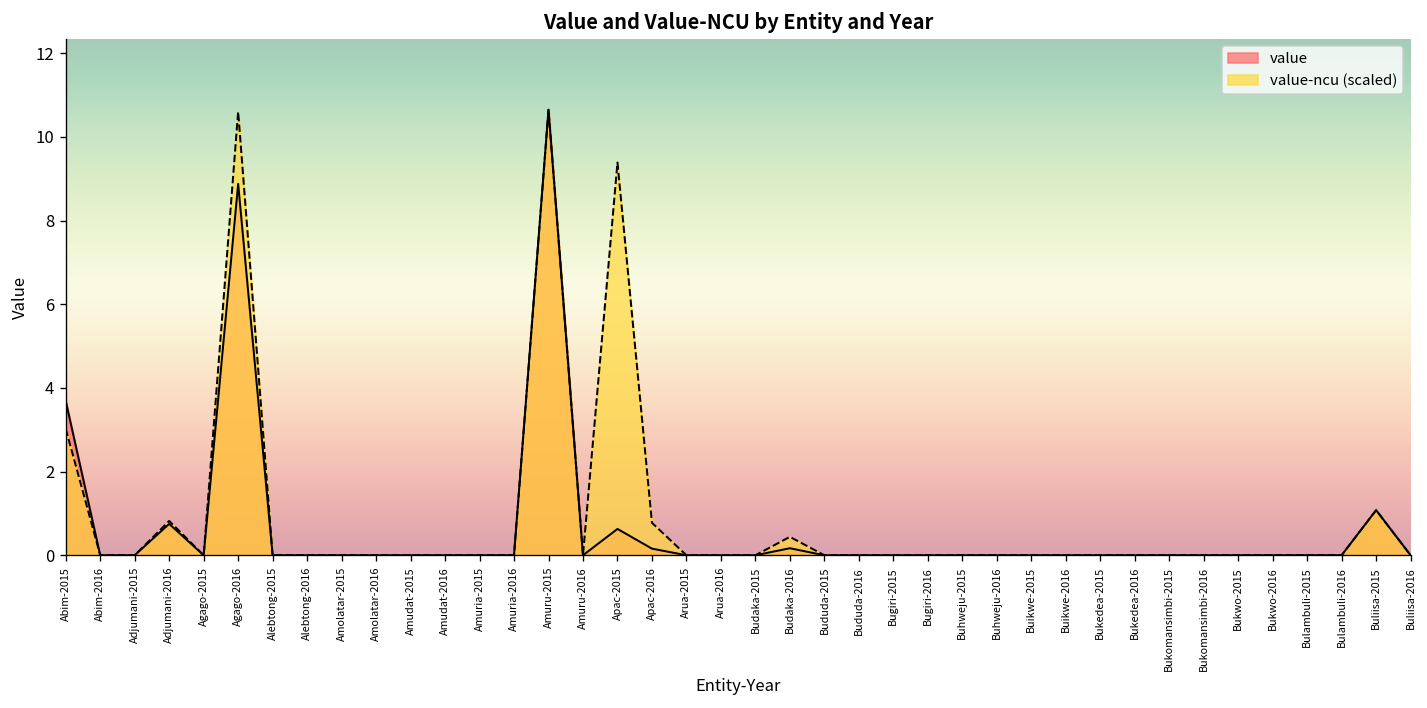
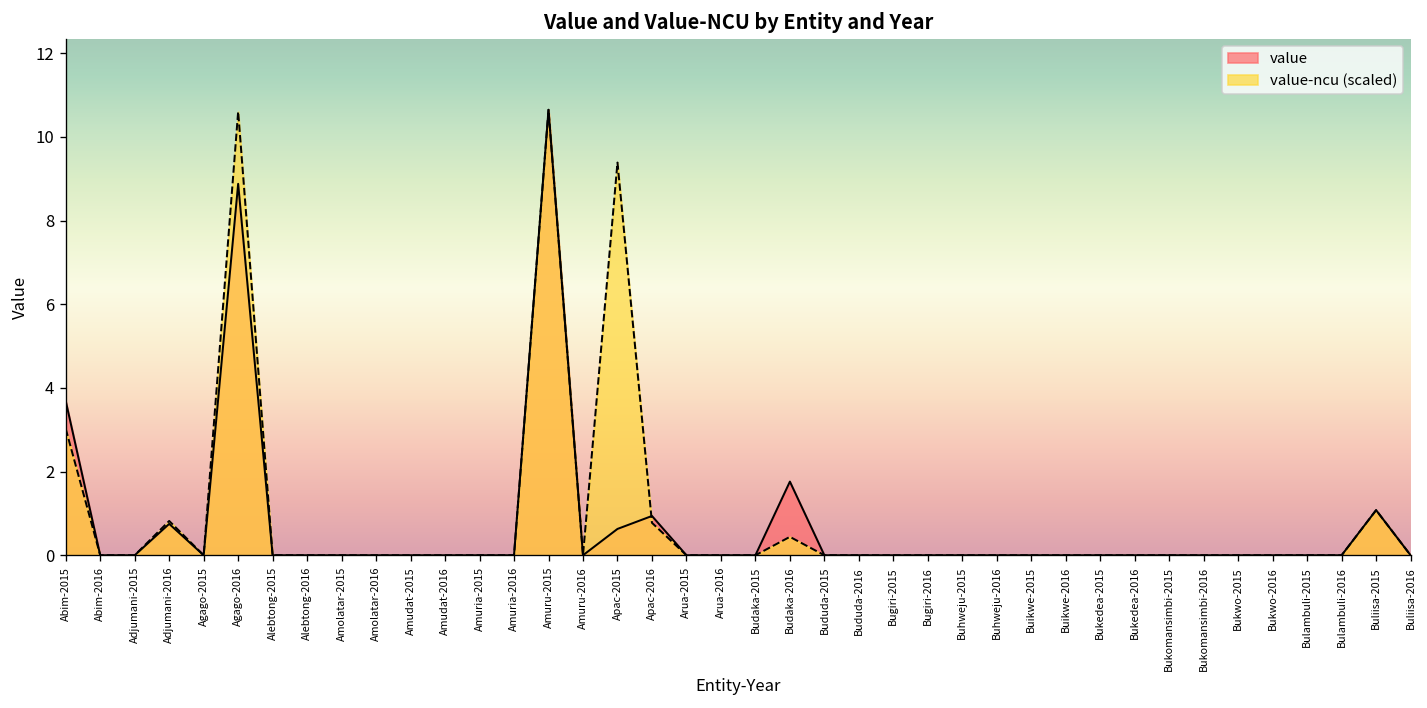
  {
    "value": {
      "Abim-2015": 3.7,
      "Agago-2016": 8.9,
      "Apac-2015": 0.6,
-     "Apac-2016": 0.2,
-     "Budaka-2016": 0.2
+     "Apac-2016": 0.9,
+     "Budaka-2016": 1.8
    },
    "value-ncu (scaled)": {
      "Abim-2015": 3.0,
      "Agago-2016": 10.6,
      "Apac-2015": 9.4,
      "Apac-2016": 0.8,
      "Budaka-2016": 0.4
    }
  }
